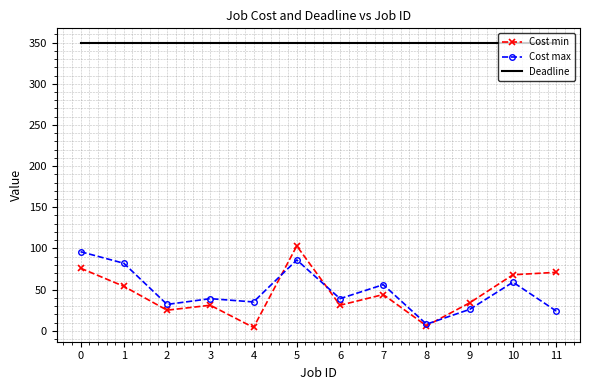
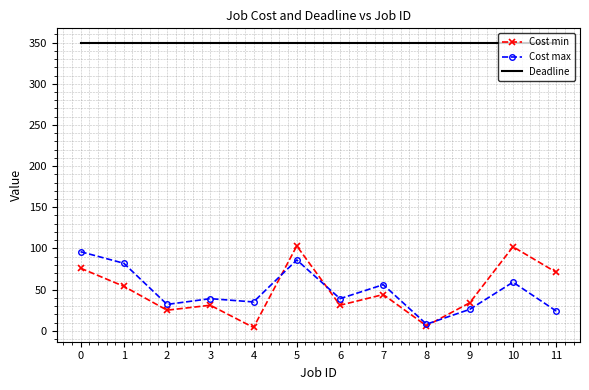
  {
    "Cost min": {
      "0": 80,
      "1": 50,
      "2": 30,
      "3": 30,
      "4": 0,
      "5": 100,
      "6": 30,
      "7": 40,
      "9": 30,
-     "10": 70,
+     "10": 100,
      "11": 70
    },
    "Cost max": {
      "0": 100,
      "1": 80,
      "2": 30,
      "3": 40,
      "4": 40,
      "5": 90,
      "6": 40,
      "7": 60,
      "9": 30,
      "10": 60,
      "11": 20
    },
    "Deadline": {
      "0": 350,
      "1": 350,
      "2": 350,
      "3": 350,
      "4": 350,
      "5": 350,
      "6": 350,
      "7": 350,
      "8": 350,
      "9": 350
    }
  }
